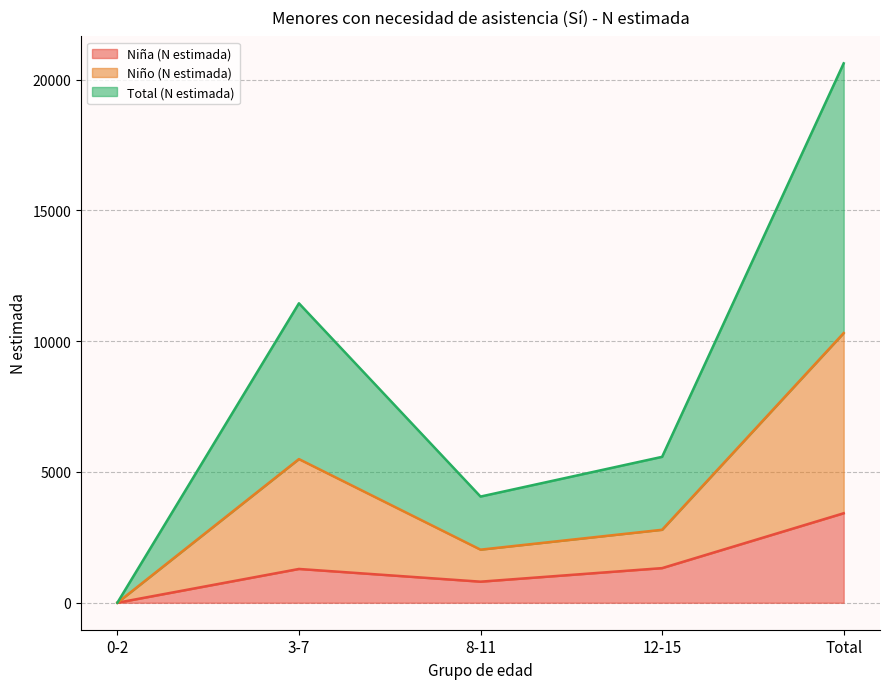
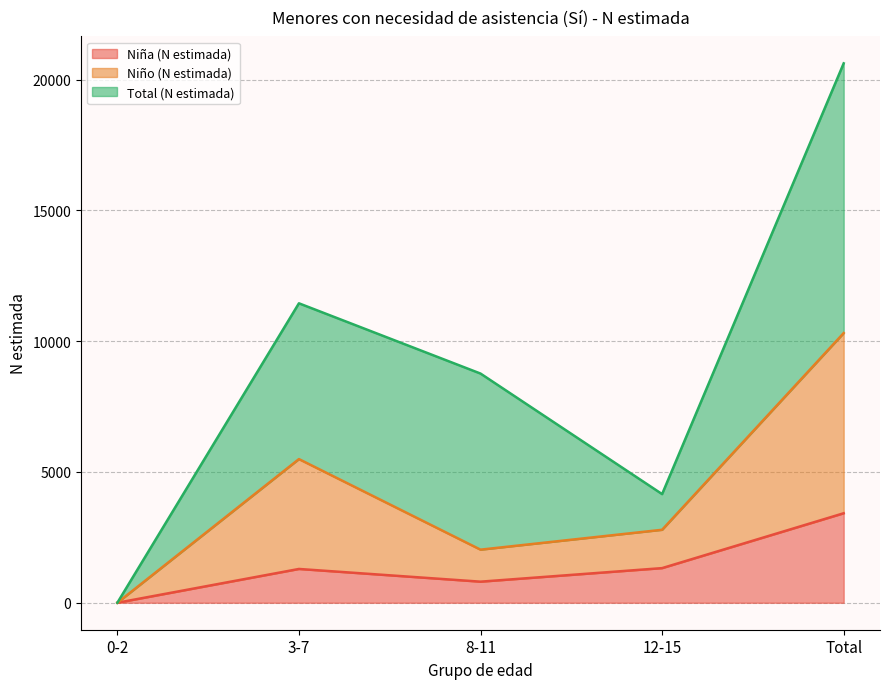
  {
    "Total (N estimada)": {
      "3-7": 6000,
-     "8-11": 2000,
-     "12-15": 2800,
+     "8-11": 6700,
+     "12-15": 1400,
      "Total": 10300
    }
  }
